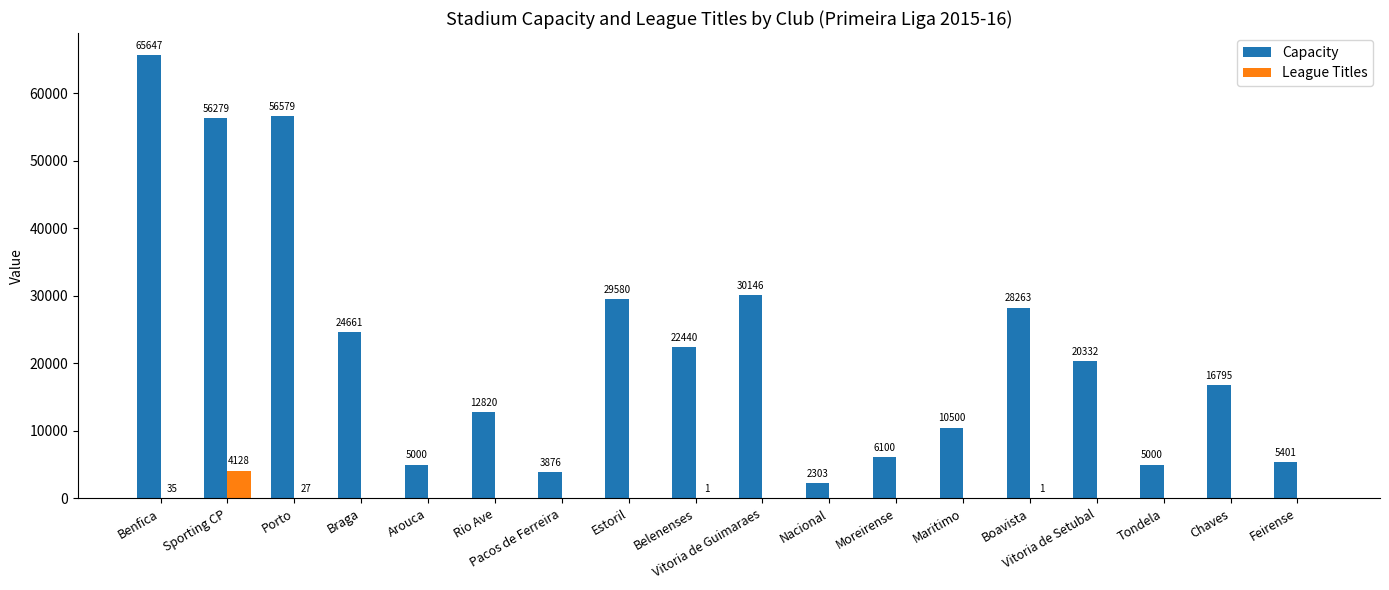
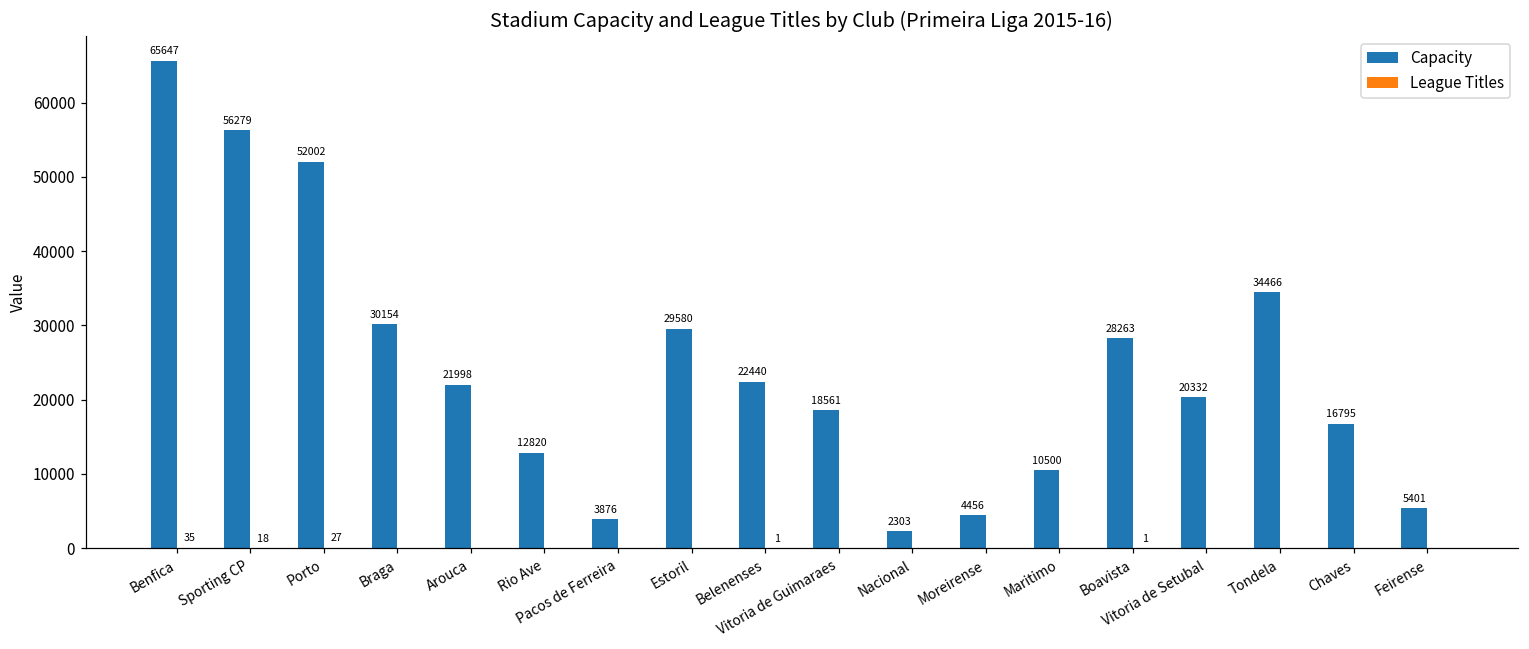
  {
    "Capacity": {
      "Benfica": 65647,
      "Sporting CP": 56279,
-     "Porto": 56579,
-     "Braga": 24661,
-     "Arouca": 5000,
+     "Porto": 52002,
+     "Braga": 30154,
+     "Arouca": 21998,
      "Rio Ave": 12820,
      "Pacos de Ferreira": 3876,
      "Estoril": 29580,
      "Belenenses": 22440,
-     "Vitoria de Guimaraes": 30146,
+     "Vitoria de Guimaraes": 18561,
      "Nacional": 2303,
-     "Moreirense": 6100,
+     "Moreirense": 4456,
      "Maritimo": 10500,
      "Boavista": 28263,
      "Vitoria de Setubal": 20332,
-     "Tondela": 5000,
+     "Tondela": 34466,
      "Chaves": 16795,
      "Feirense": 5401
    },
    "League Titles": {
      "Benfica": 35,
-     "Sporting CP": 4128,
+     "Sporting CP": 18,
      "Porto": 27,
      "Belenenses": 1,
      "Boavista": 1
    }
  }
